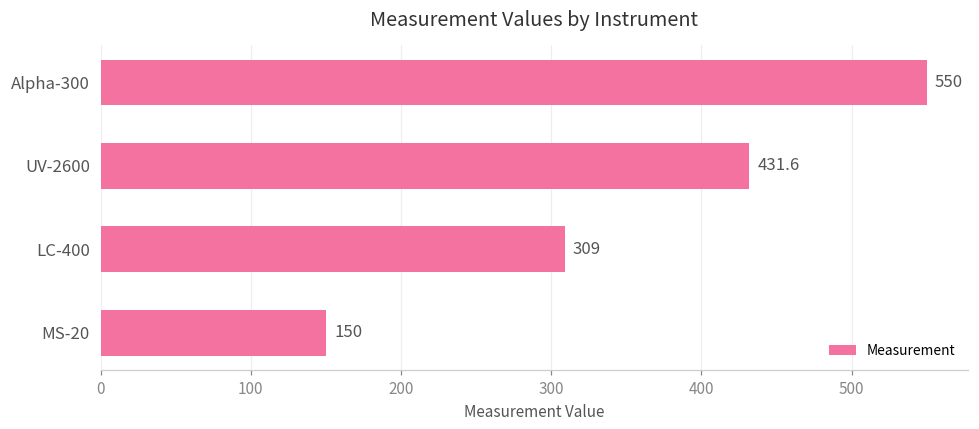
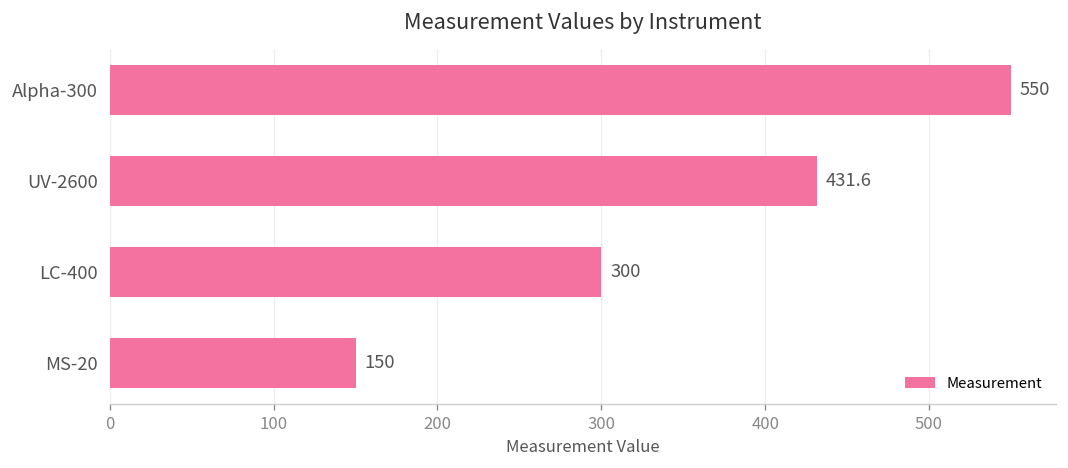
  {
    "Alpha-300": 550,
    "UV-2600": 431.6,
-   "LC-400": 309,
+   "LC-400": 300,
    "MS-20": 150
  }
